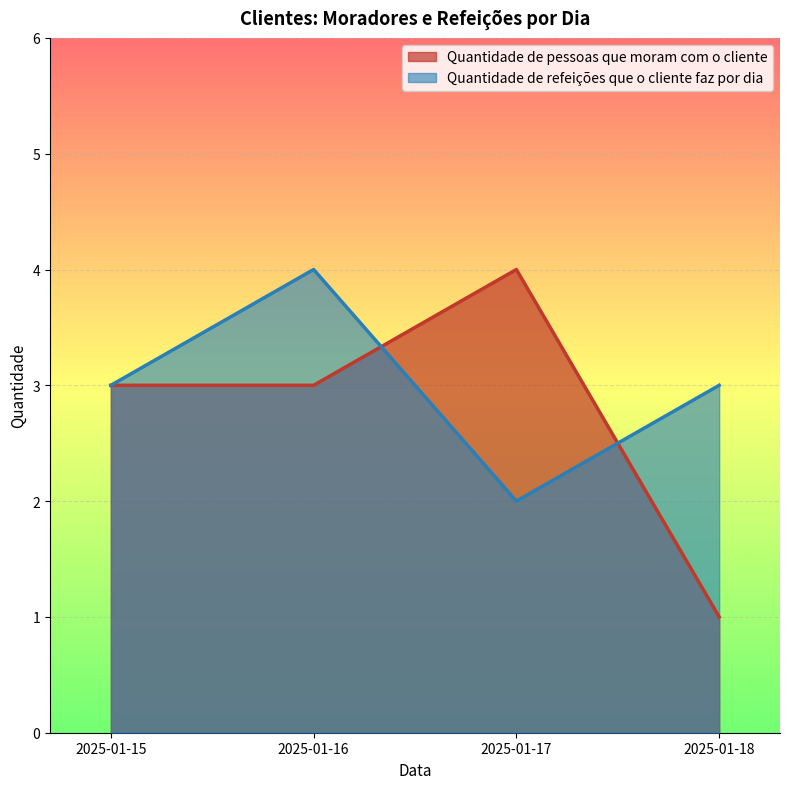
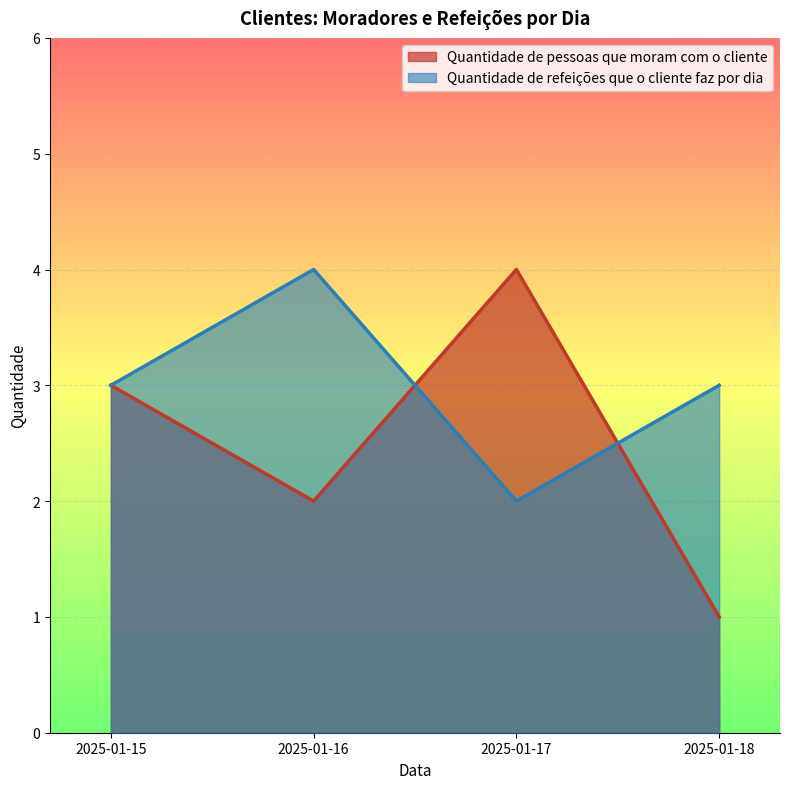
  {
    "Quantidade de pessoas que moram com o cliente": {
-     "2025-01-16": 3,
+     "2025-01-16": 2,
      "2025-01-17": 4,
      "2025-01-18": 1
    },
    "Quantidade de refeições que o cliente faz por dia": {
      "2025-01-16": 4,
      "2025-01-17": 2,
      "2025-01-18": 3
    }
  }
